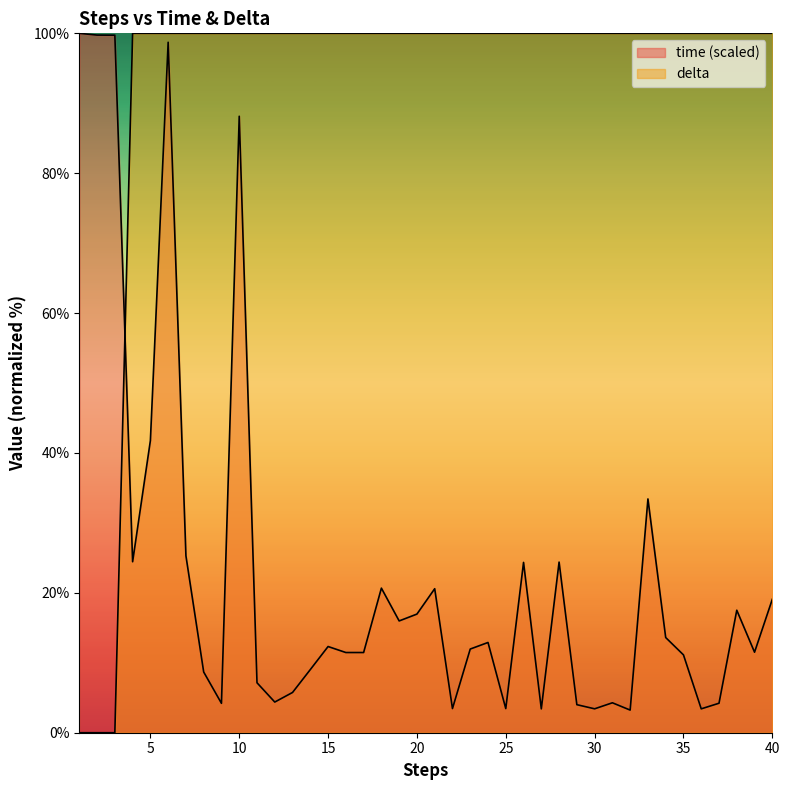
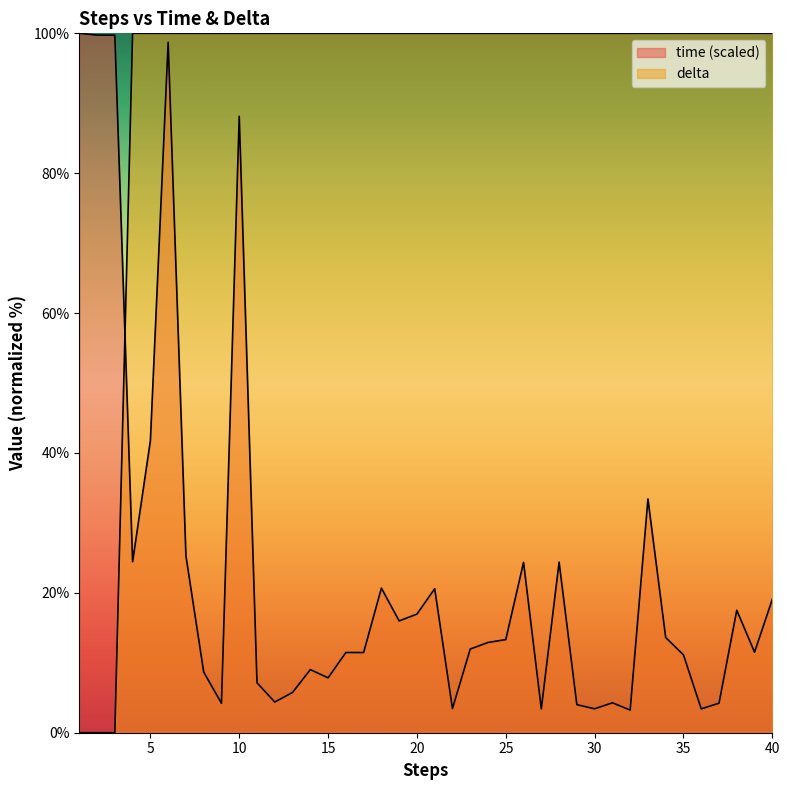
  {
    "time (scaled)": {
      "5": "42%",
      "10": "88%",
-     "15": "12%",
+     "15": "8%",
      "20": "17%",
-     "25": "3%",
+     "25": "13%",
      "30": "3%",
      "35": "11%",
      "40": "19%"
    },
    "delta": {
      "5": "100%",
      "10": "100%",
      "15": "100%",
      "20": "100%",
      "25": "100%",
      "30": "100%",
      "35": "100%",
      "40": "100%"
    }
  }
